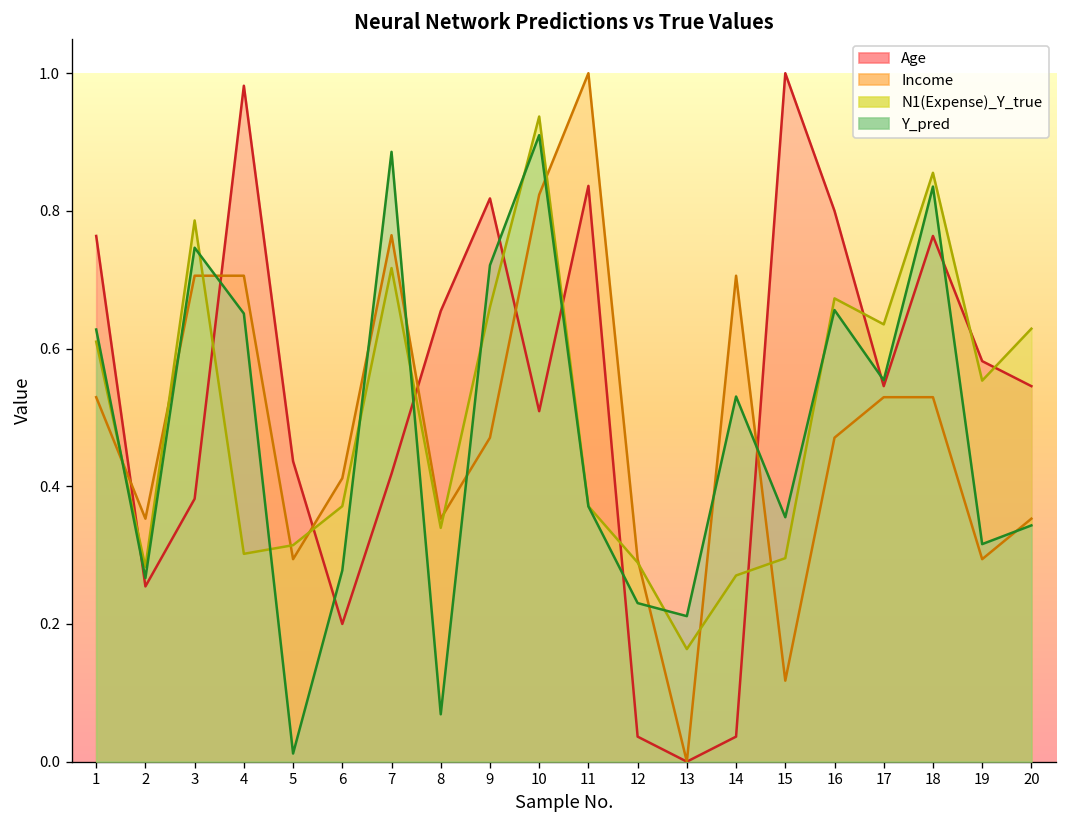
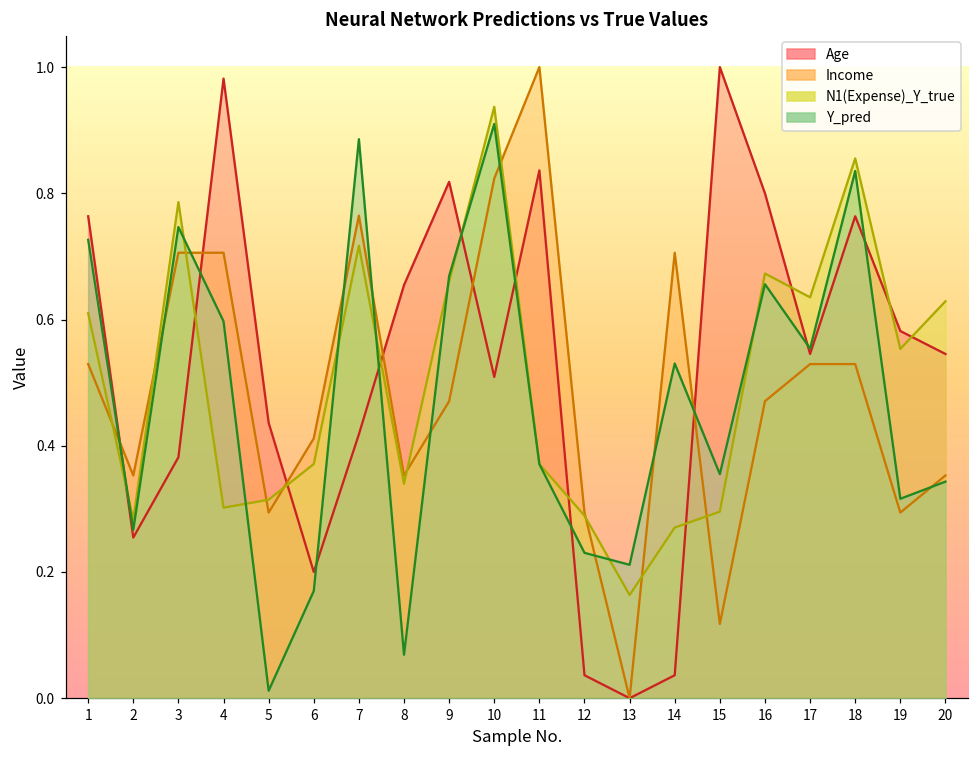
  {
    "Y_pred": {
-     "1": 0.63,
+     "1": 0.73,
      "2": 0.27,
      "3": 0.75,
-     "4": 0.65,
+     "4": 0.60,
      "5": 0.01,
-     "6": 0.28,
+     "6": 0.17,
      "7": 0.89,
      "8": 0.07,
-     "9": 0.72,
+     "9": 0.67,
      "10": 0.91,
      "12": 0.23,
      "13": 0.21,
      "14": 0.53,
      "15": 0.36,
      "16": 0.66,
      "17": 0.55,
      "18": 0.84,
      "19": 0.32,
      "20": 0.34
    }
  }
